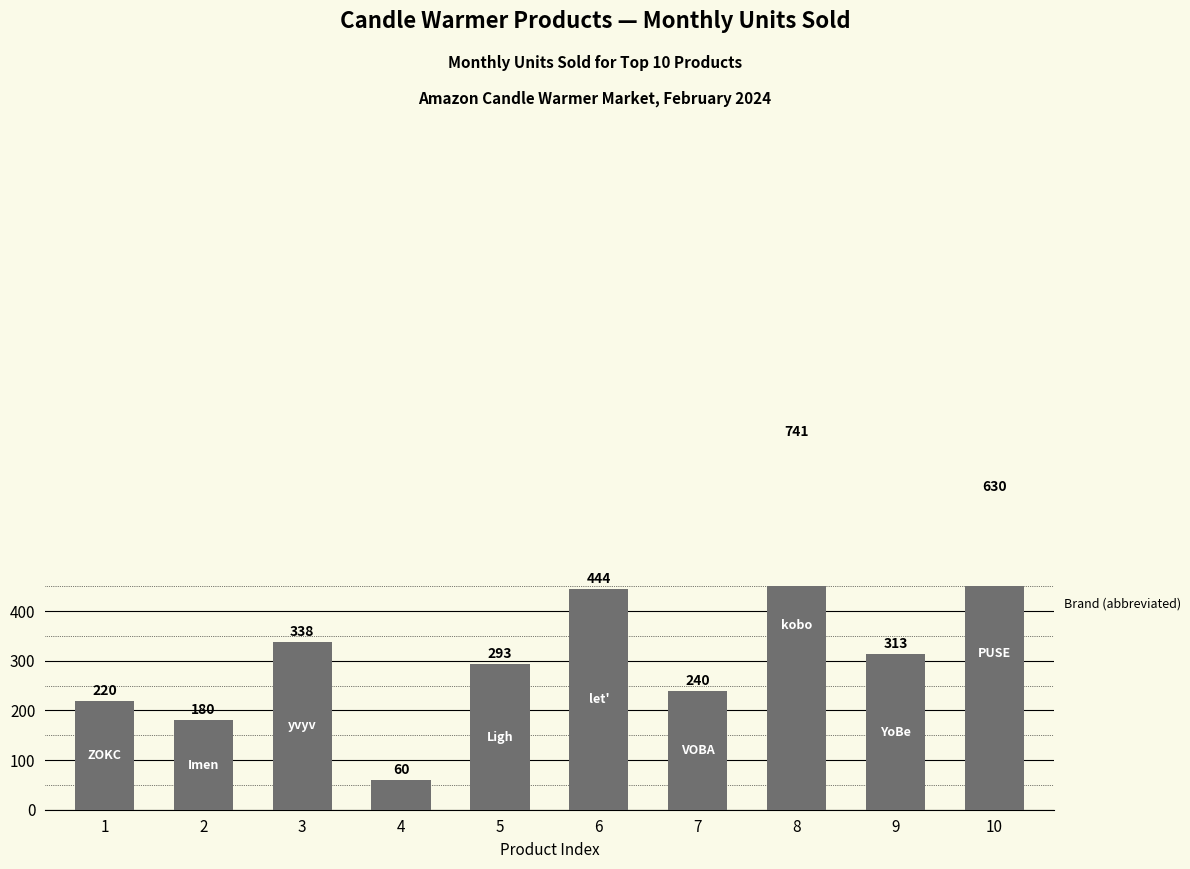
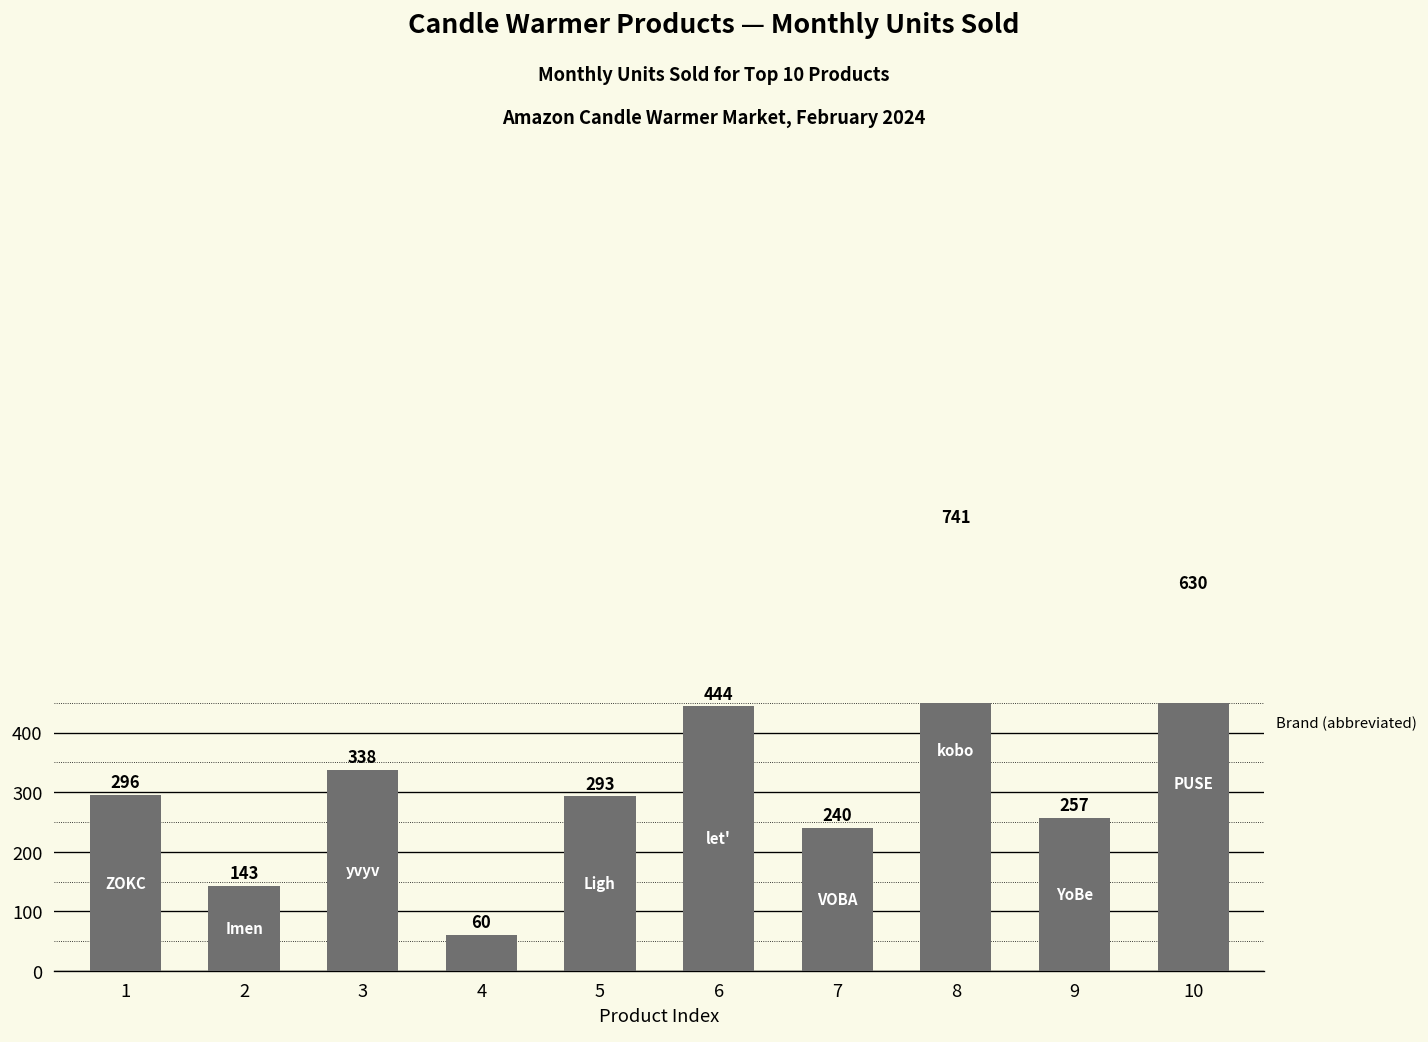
  {
-   "1": 220,
-   "2": 180,
+   "1": 296,
+   "2": 143,
    "3": 338,
    "4": 60,
    "5": 293,
    "6": 444,
    "7": 240,
-   "9": 313
+   "9": 257
  }
